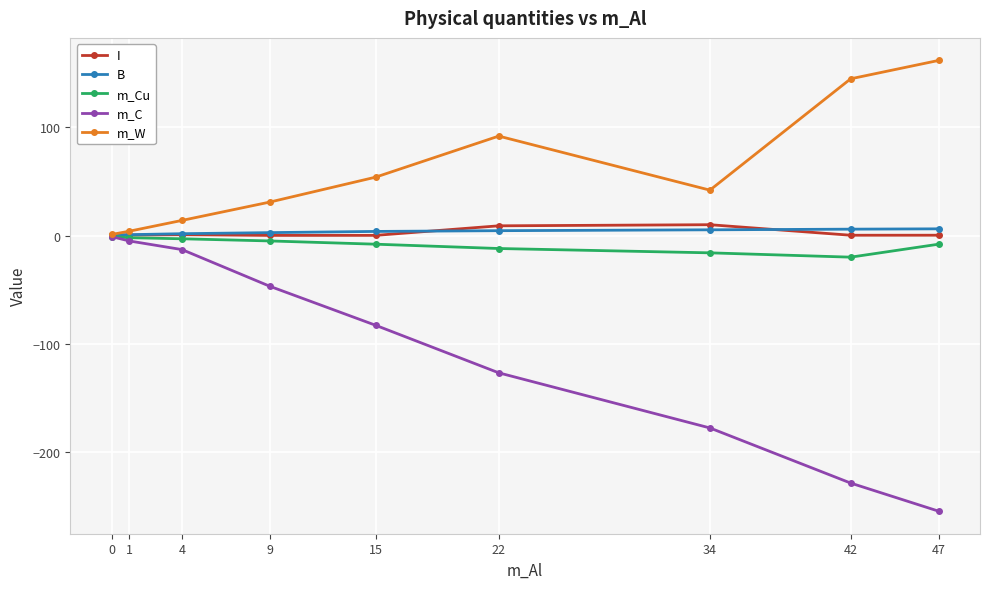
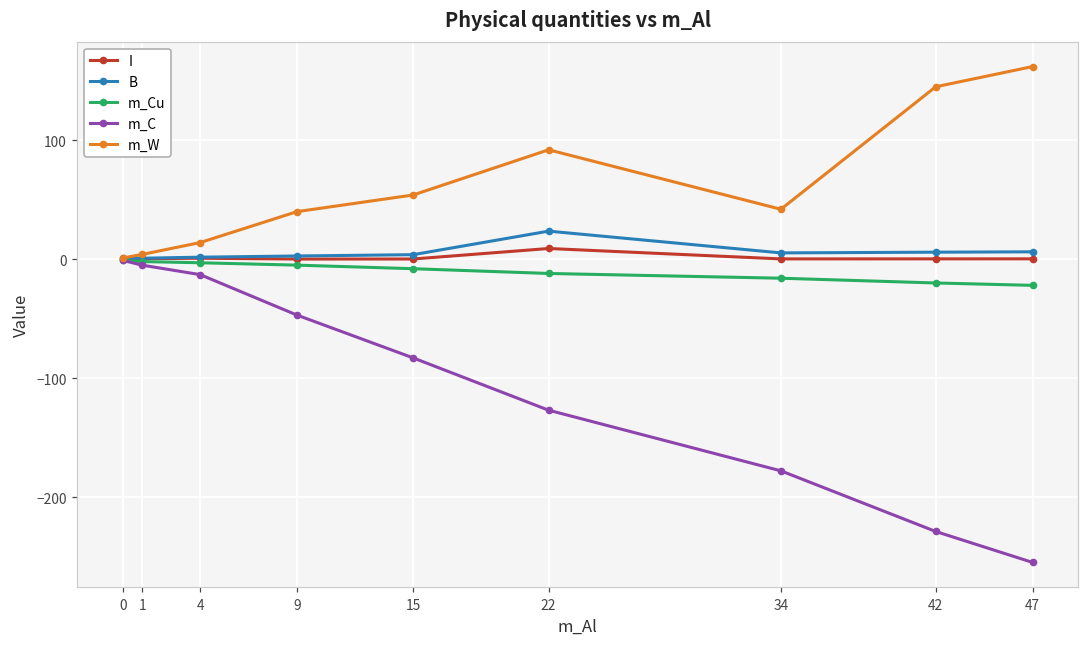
  {
    "I": {
      "9": 0,
      "15": 0,
      "22": 9,
-     "34": 10,
+     "34": 0,
      "42": 0,
      "47": 0
    },
    "B": {
      "9": 3,
      "15": 4,
-     "22": 5,
+     "22": 24,
      "34": 5,
      "42": 6,
      "47": 6
    },
    "m_Cu": {
      "1": -2,
      "4": -3,
      "9": -5,
      "15": -8,
      "22": -12,
      "34": -16,
      "42": -20,
-     "47": -8
+     "47": -22
    },
    "m_C": {
      "1": -5,
      "4": -13,
      "9": -47,
      "15": -83,
      "22": -127,
      "34": -178,
      "42": -229,
      "47": -255
    },
    "m_W": {
      "1": 4,
      "4": 14,
-     "9": 31,
+     "9": 40,
      "15": 54,
      "22": 92,
      "34": 42,
      "42": 145,
      "47": 162
    }
  }
